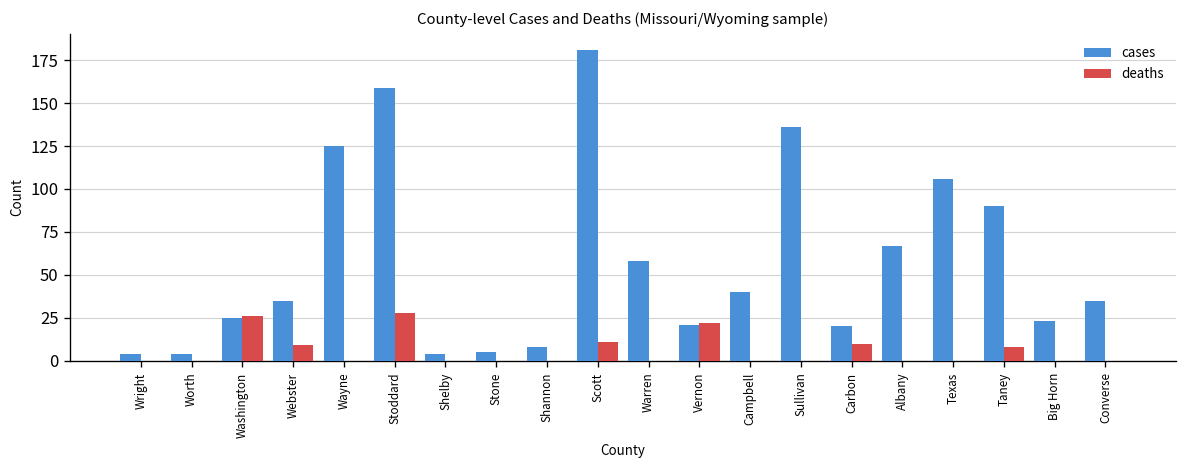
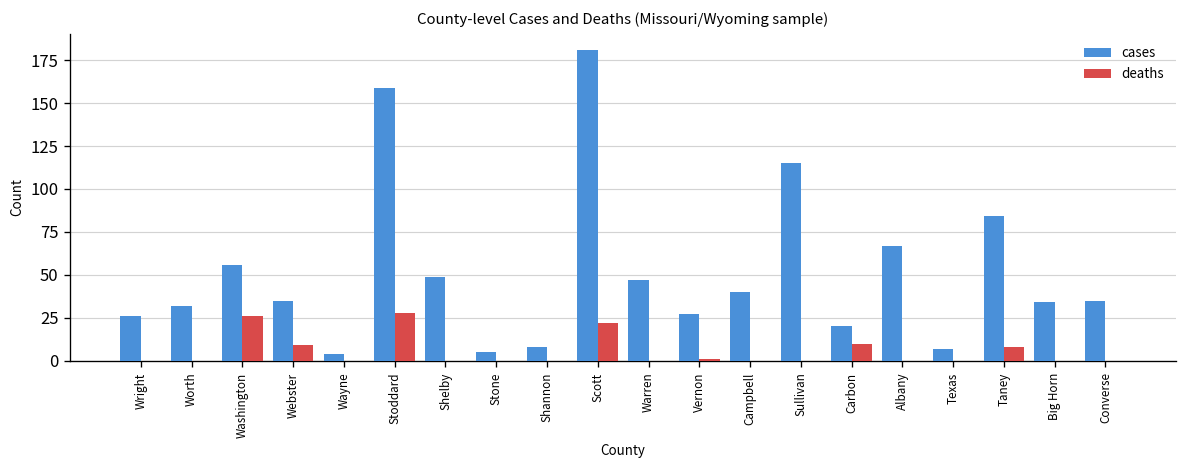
  {
    "cases": {
-     "Wright": 4,
-     "Worth": 4,
-     "Washington": 25,
+     "Wright": 26,
+     "Worth": 32,
+     "Washington": 56,
      "Webster": 35,
-     "Wayne": 125,
+     "Wayne": 4,
      "Stoddard": 159,
-     "Shelby": 4,
+     "Shelby": 49,
      "Stone": 5,
      "Shannon": 8,
      "Scott": 181,
-     "Warren": 58,
-     "Vernon": 21,
+     "Warren": 47,
+     "Vernon": 27,
      "Campbell": 40,
-     "Sullivan": 136,
+     "Sullivan": 115,
      "Carbon": 20,
      "Albany": 67,
-     "Texas": 106,
-     "Taney": 90,
-     "Big Horn": 23,
+     "Texas": 7,
+     "Taney": 84,
+     "Big Horn": 34,
      "Converse": 35
    },
    "deaths": {
      "Wright": 0,
      "Worth": 0,
      "Washington": 26,
      "Webster": 9,
      "Wayne": 0,
      "Stoddard": 28,
      "Shelby": 0,
      "Stone": 0,
      "Shannon": 0,
-     "Scott": 11,
+     "Scott": 22,
      "Warren": 0,
-     "Vernon": 22,
+     "Vernon": 1,
      "Campbell": 0,
      "Sullivan": 0,
      "Carbon": 10,
      "Albany": 0,
      "Texas": 0,
      "Taney": 8,
      "Big Horn": 0,
      "Converse": 0
    }
  }
